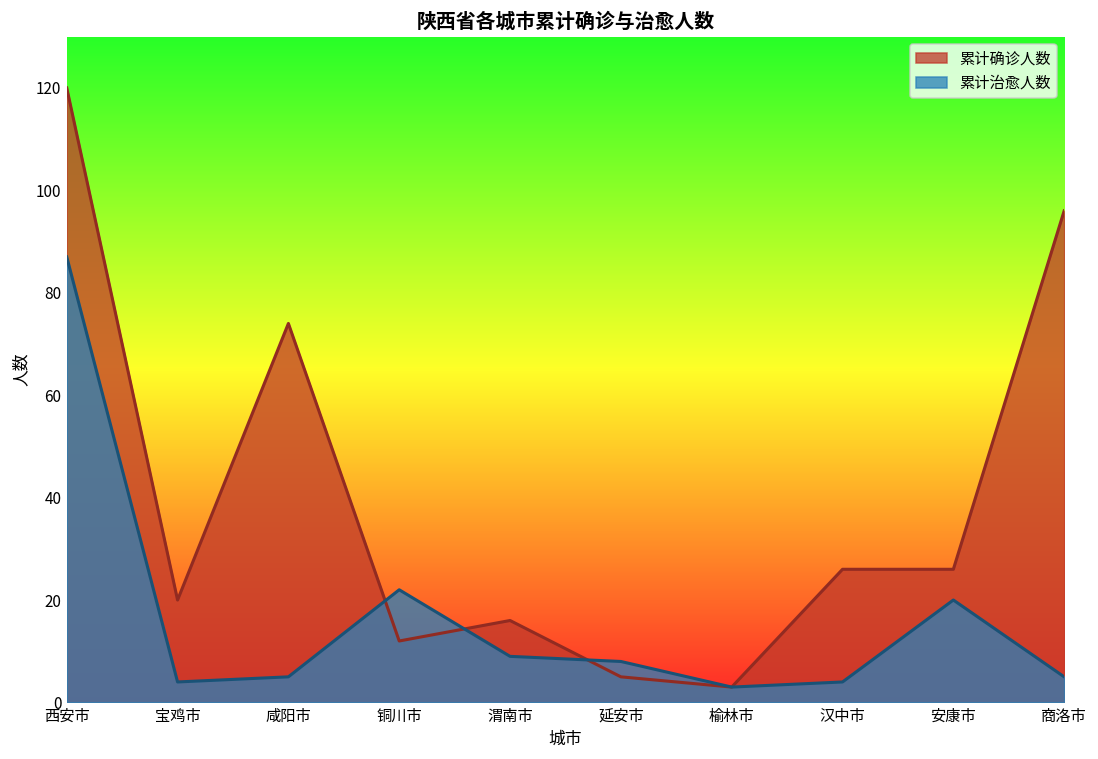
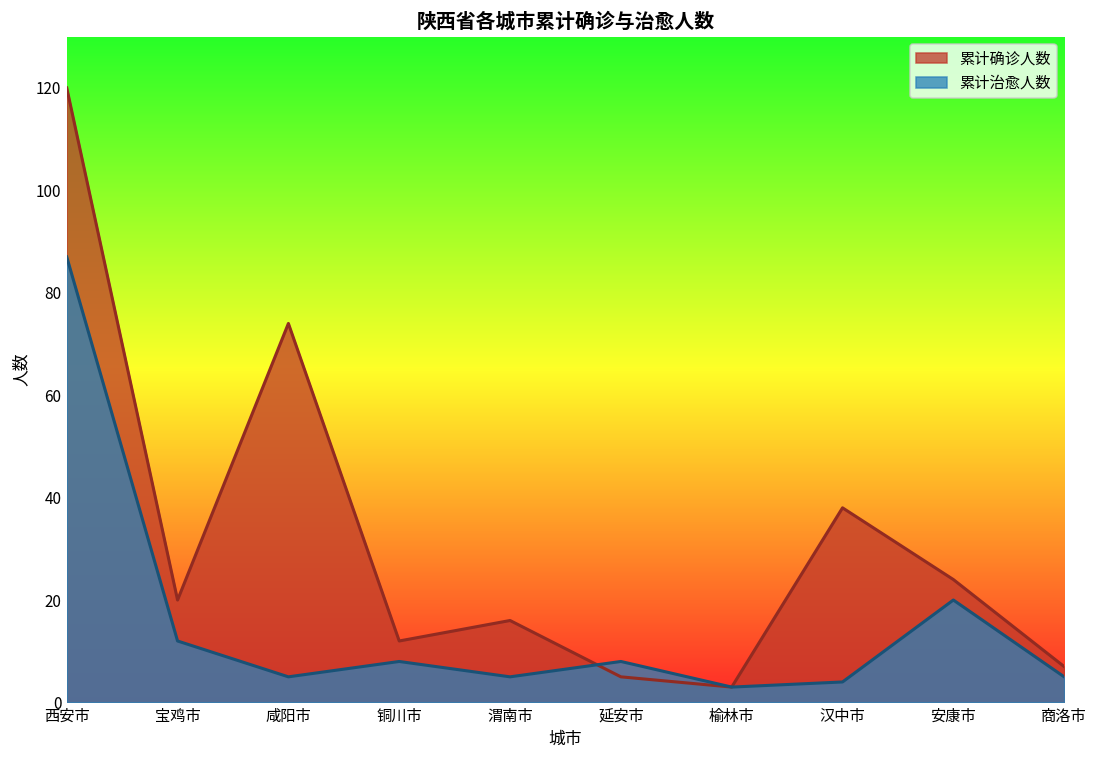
  {
    "累计确诊人数": {
      "西安市": 120,
      "宝鸡市": 20,
      "咸阳市": 74,
      "铜川市": 12,
      "渭南市": 16,
      "延安市": 5,
-     "汉中市": 26,
-     "安康市": 26,
-     "商洛市": 96
+     "汉中市": 38,
+     "安康市": 24,
+     "商洛市": 7
    },
    "累计治愈人数": {
      "西安市": 87,
-     "宝鸡市": 4,
+     "宝鸡市": 12,
      "咸阳市": 5,
-     "铜川市": 22,
-     "渭南市": 9,
+     "铜川市": 8,
+     "渭南市": 5,
      "延安市": 8,
      "汉中市": 4,
      "安康市": 20,
      "商洛市": 5
    }
  }
